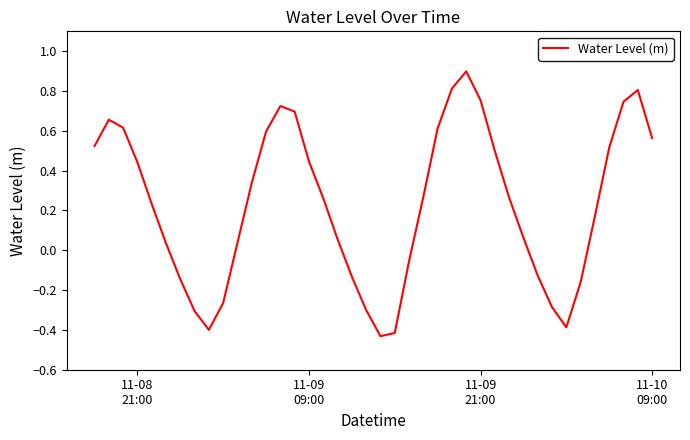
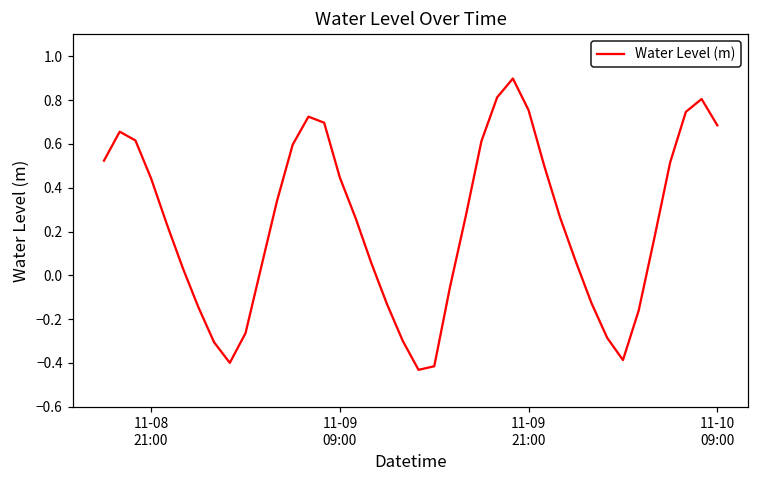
  {
    "11-08 21:00": 0.44,
    "11-09 09:00": 0.45,
    "11-09 21:00": 0.75,
-   "11-10 09:00": 0.56
+   "11-10 09:00": 0.68
  }
